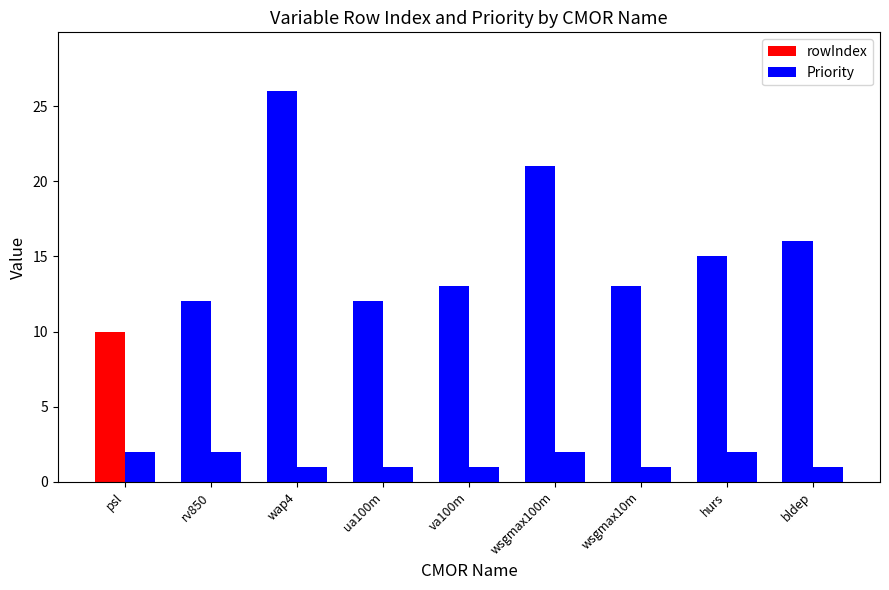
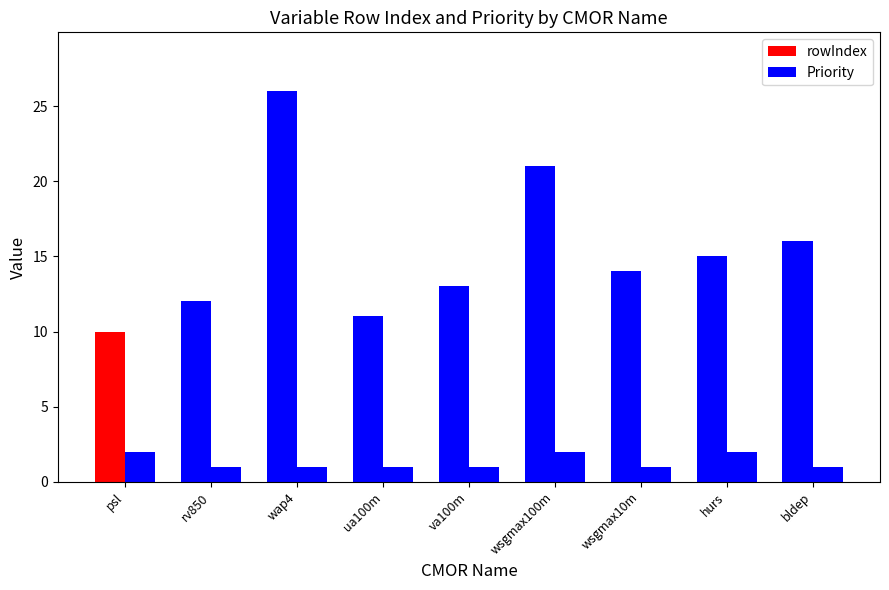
  {
    "rowIndex": {
      "psl": 10,
      "rv850": 12,
      "wap4": 26,
-     "ua100m": 12,
+     "ua100m": 11,
      "va100m": 13,
      "wsgmax100m": 21,
-     "wsgmax10m": 13,
+     "wsgmax10m": 14,
      "hurs": 15,
      "bldep": 16
    },
    "Priority": {
      "psl": 2,
-     "rv850": 2,
+     "rv850": 1,
      "wap4": 1,
      "ua100m": 1,
      "va100m": 1,
      "wsgmax100m": 2,
      "wsgmax10m": 1,
      "hurs": 2,
      "bldep": 1
    }
  }
